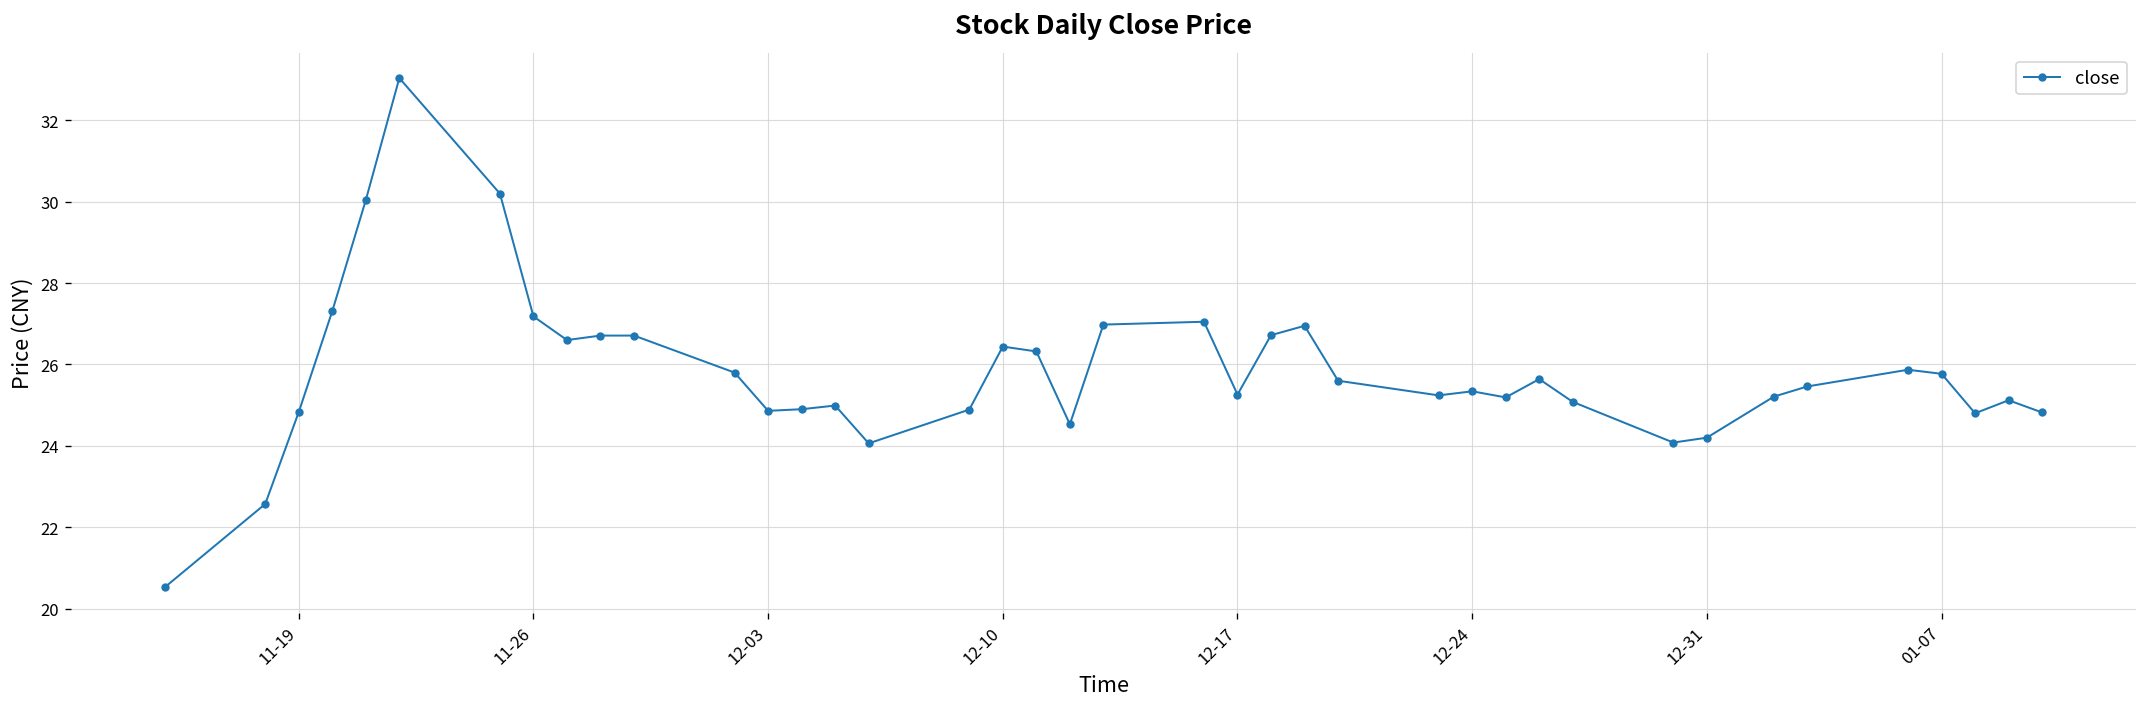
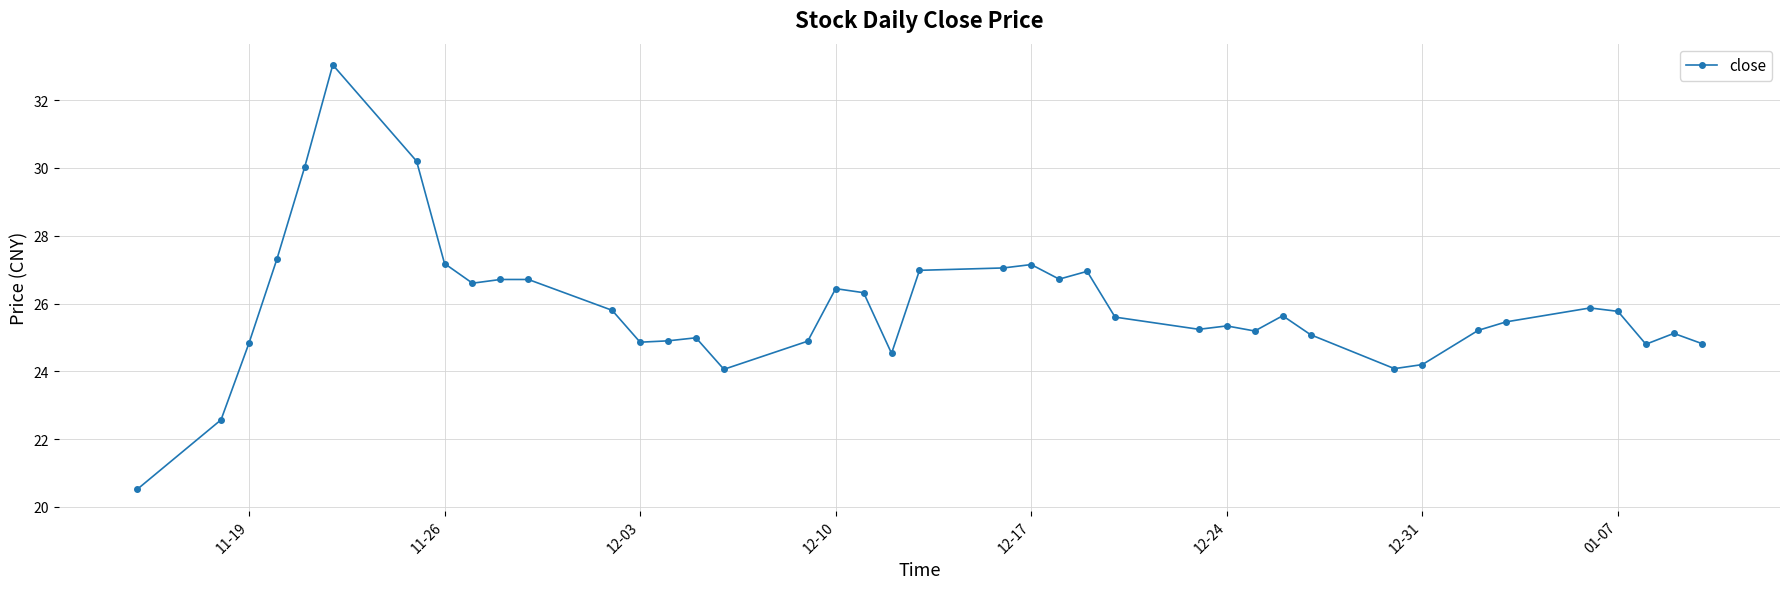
  {
    "11-19": 24.8,
    "11-26": 27.2,
    "12-03": 24.9,
    "12-10": 26.4,
-   "12-17": 25.3,
+   "12-17": 27.2,
    "12-24": 25.3,
    "12-31": 24.2,
    "01-07": 25.8
  }
